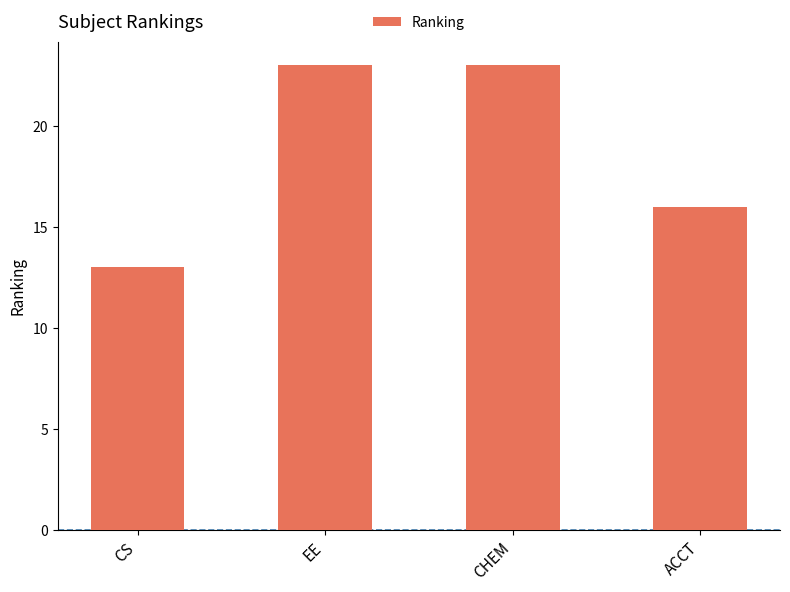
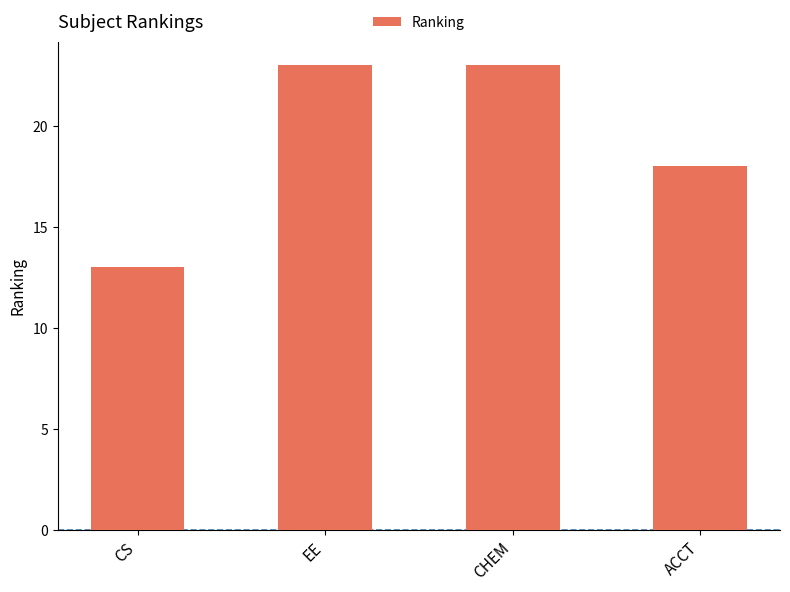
  {
    "CS": 13,
    "EE": 23,
    "CHEM": 23,
-   "ACCT": 16
+   "ACCT": 18
  }
